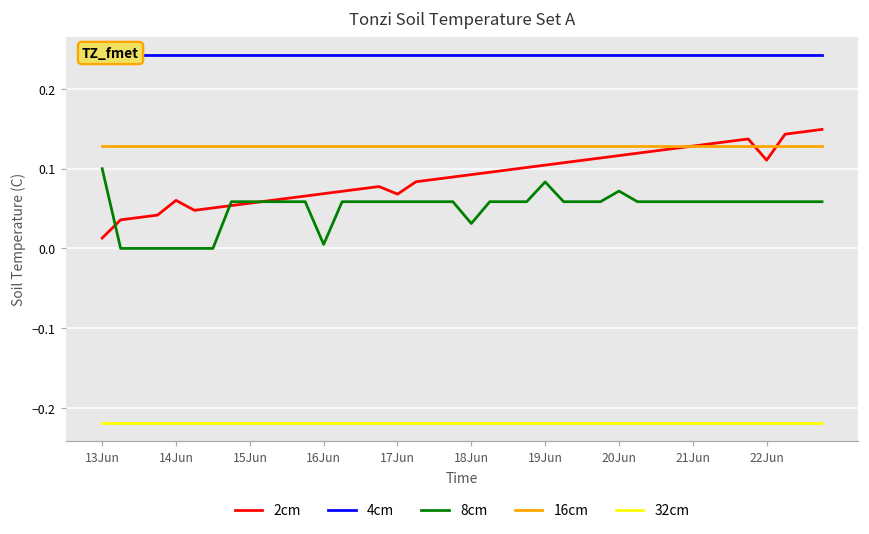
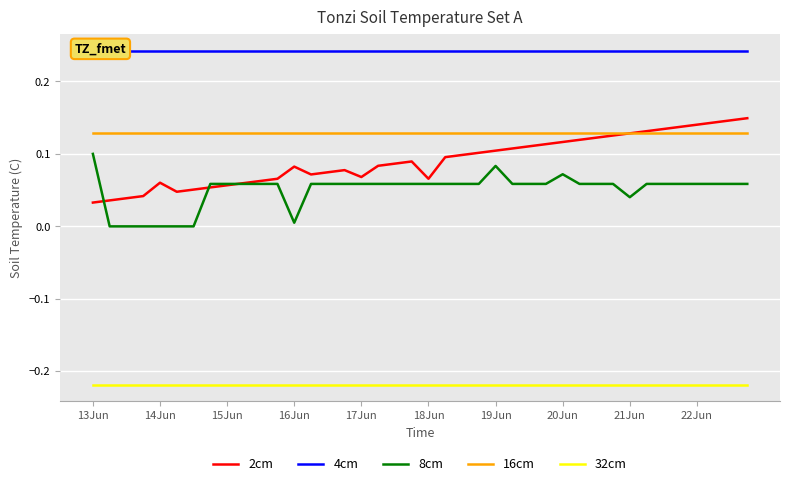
  {
    "2cm": {
-     "13Jun": 0.01,
+     "13Jun": 0.03,
      "14Jun": 0.06,
-     "16Jun": 0.07,
+     "16Jun": 0.08,
      "17Jun": 0.07,
-     "18Jun": 0.09,
+     "18Jun": 0.07,
      "19Jun": 0.10,
      "20Jun": 0.12,
-     "22Jun": 0.11
+     "22Jun": 0.14
    },
    "4cm": {
      "14Jun": 0.24,
      "15Jun": 0.24,
      "16Jun": 0.24,
      "17Jun": 0.24,
      "18Jun": 0.24,
      "19Jun": 0.24,
      "20Jun": 0.24,
      "21Jun": 0.24,
      "22Jun": 0.24
    },
    "8cm": {
      "13Jun": 0.10,
      "14Jun": 0.00,
      "16Jun": 0.01,
      "17Jun": 0.06,
-     "18Jun": 0.03,
+     "18Jun": 0.06,
      "19Jun": 0.08,
      "20Jun": 0.07,
-     "21Jun": 0.06,
+     "21Jun": 0.04,
      "22Jun": 0.06
    },
    "16cm": {
      "13Jun": 0.13,
      "14Jun": 0.13,
      "15Jun": 0.13,
      "16Jun": 0.13,
      "17Jun": 0.13,
      "18Jun": 0.13,
      "19Jun": 0.13,
      "20Jun": 0.13,
      "22Jun": 0.13
    },
    "32cm": {
      "13Jun": -0.22,
      "14Jun": -0.22,
      "15Jun": -0.22,
      "16Jun": -0.22,
      "17Jun": -0.22,
      "18Jun": -0.22,
      "19Jun": -0.22,
      "20Jun": -0.22,
      "21Jun": -0.22,
      "22Jun": -0.22
    }
  }
